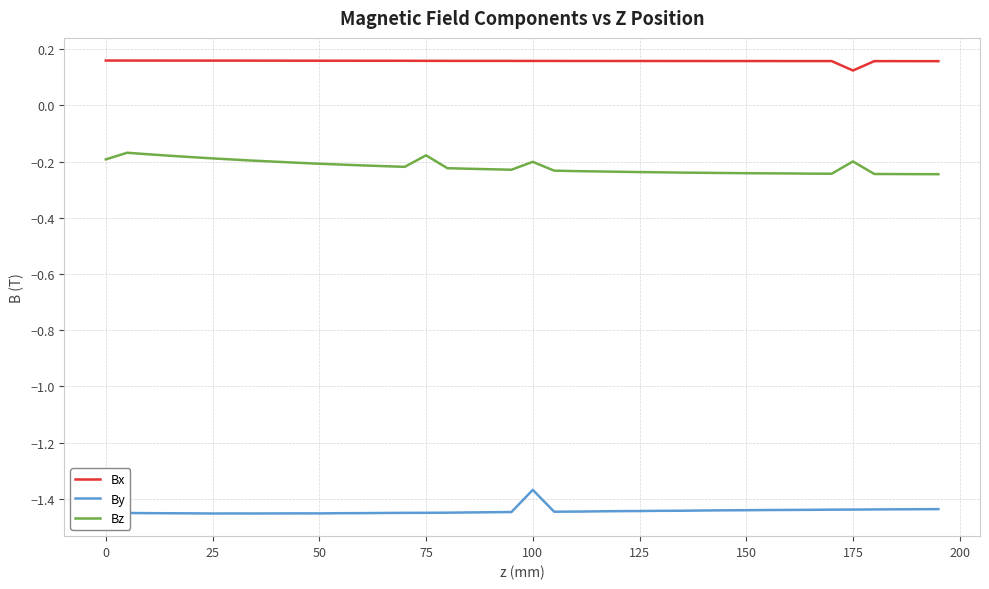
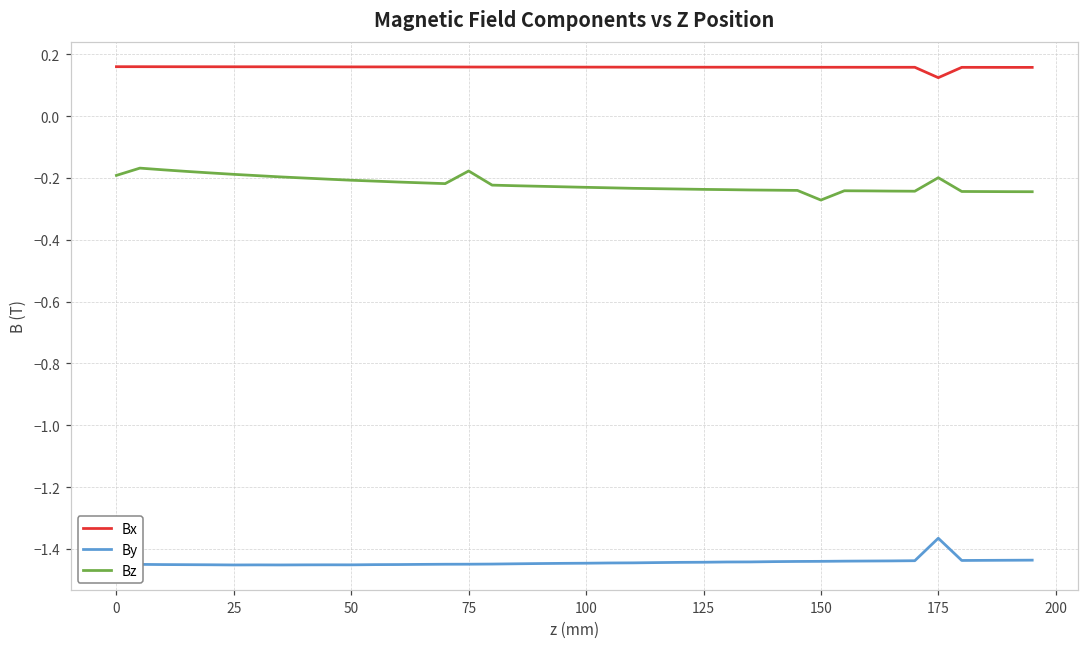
  {
    "Bx": {
      "0": 0.16,
      "25": 0.16,
      "50": 0.16,
      "75": 0.16,
      "100": 0.16,
      "125": 0.16,
      "150": 0.16,
      "175": 0.12
    },
    "By": {
      "25": -1.45,
      "50": -1.45,
      "75": -1.45,
-     "100": -1.37,
+     "100": -1.45,
      "125": -1.44,
      "150": -1.44,
-     "175": -1.44
+     "175": -1.37
    },
    "Bz": {
      "0": -0.19,
      "25": -0.19,
      "50": -0.21,
      "75": -0.18,
-     "100": -0.20,
+     "100": -0.23,
      "125": -0.24,
-     "150": -0.24,
+     "150": -0.27,
      "175": -0.20
    }
  }
